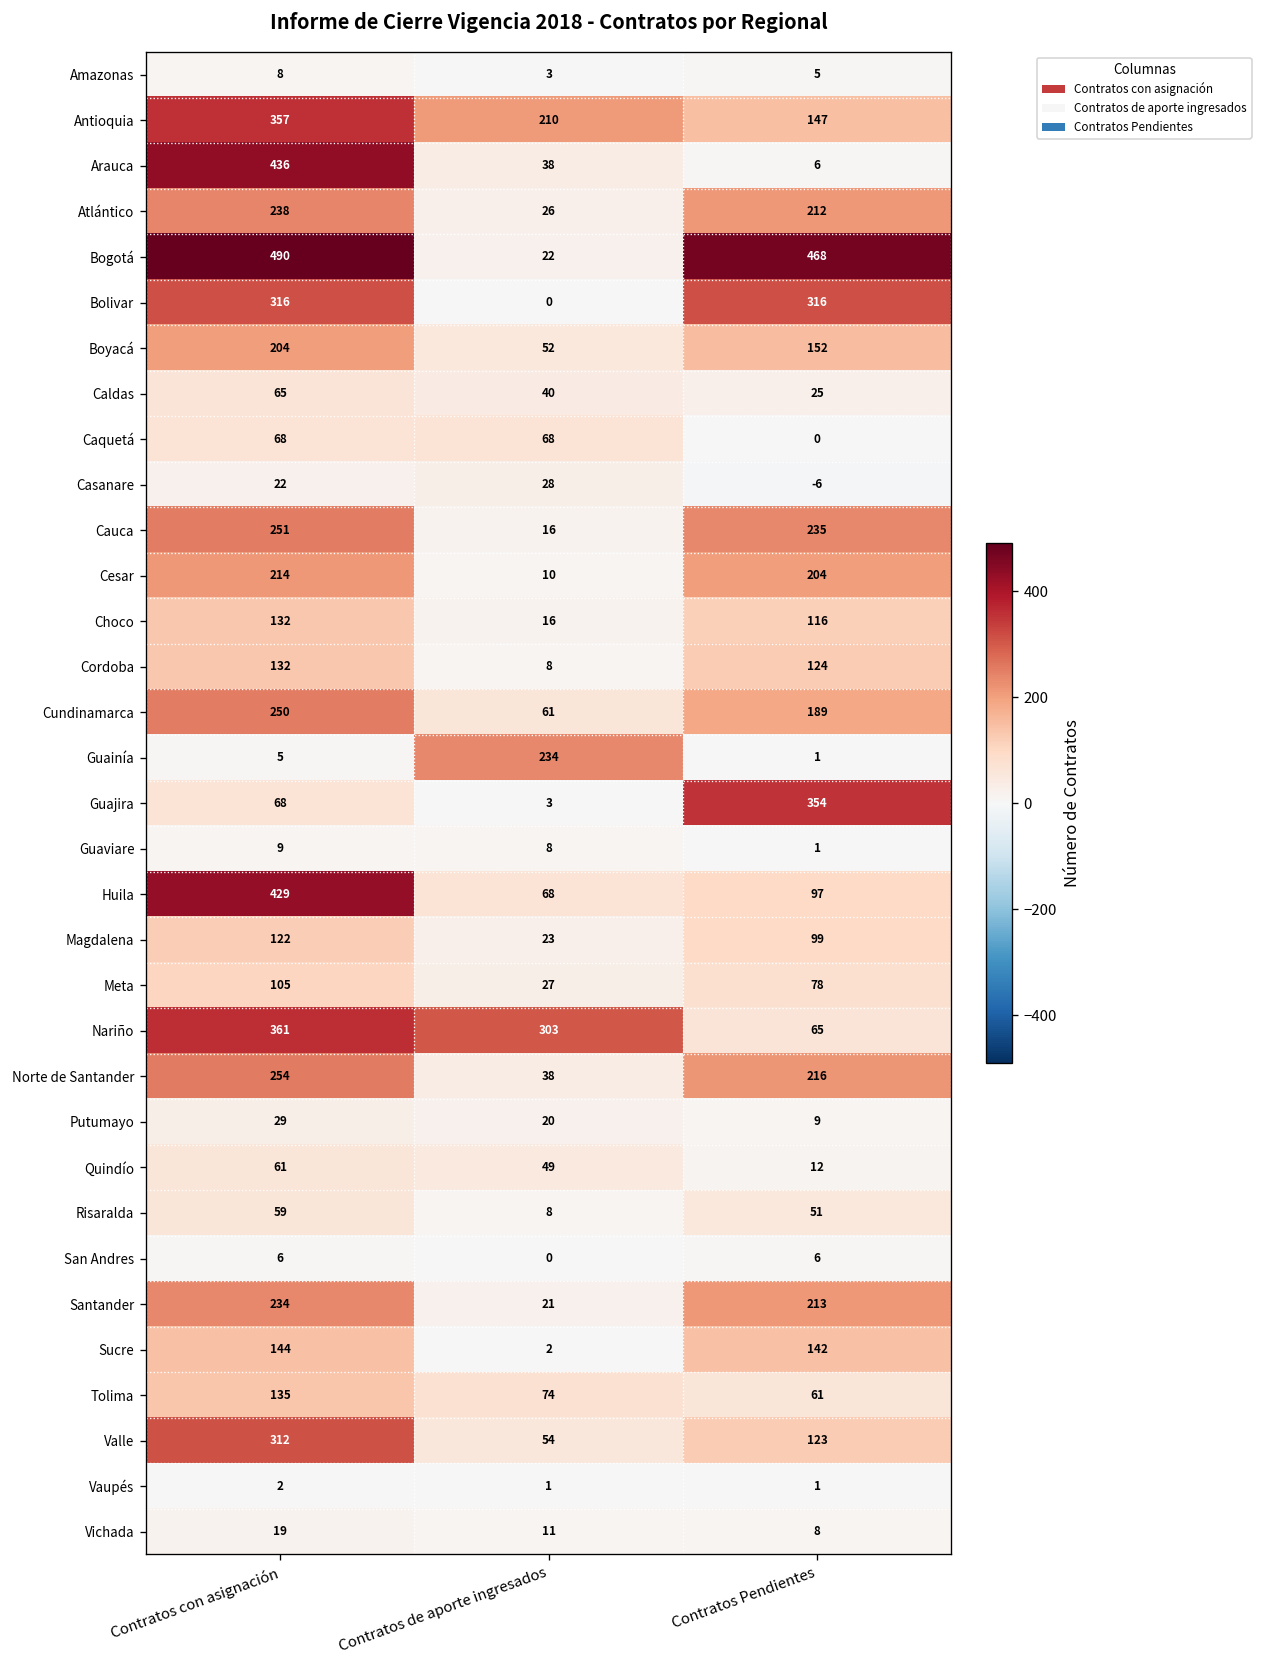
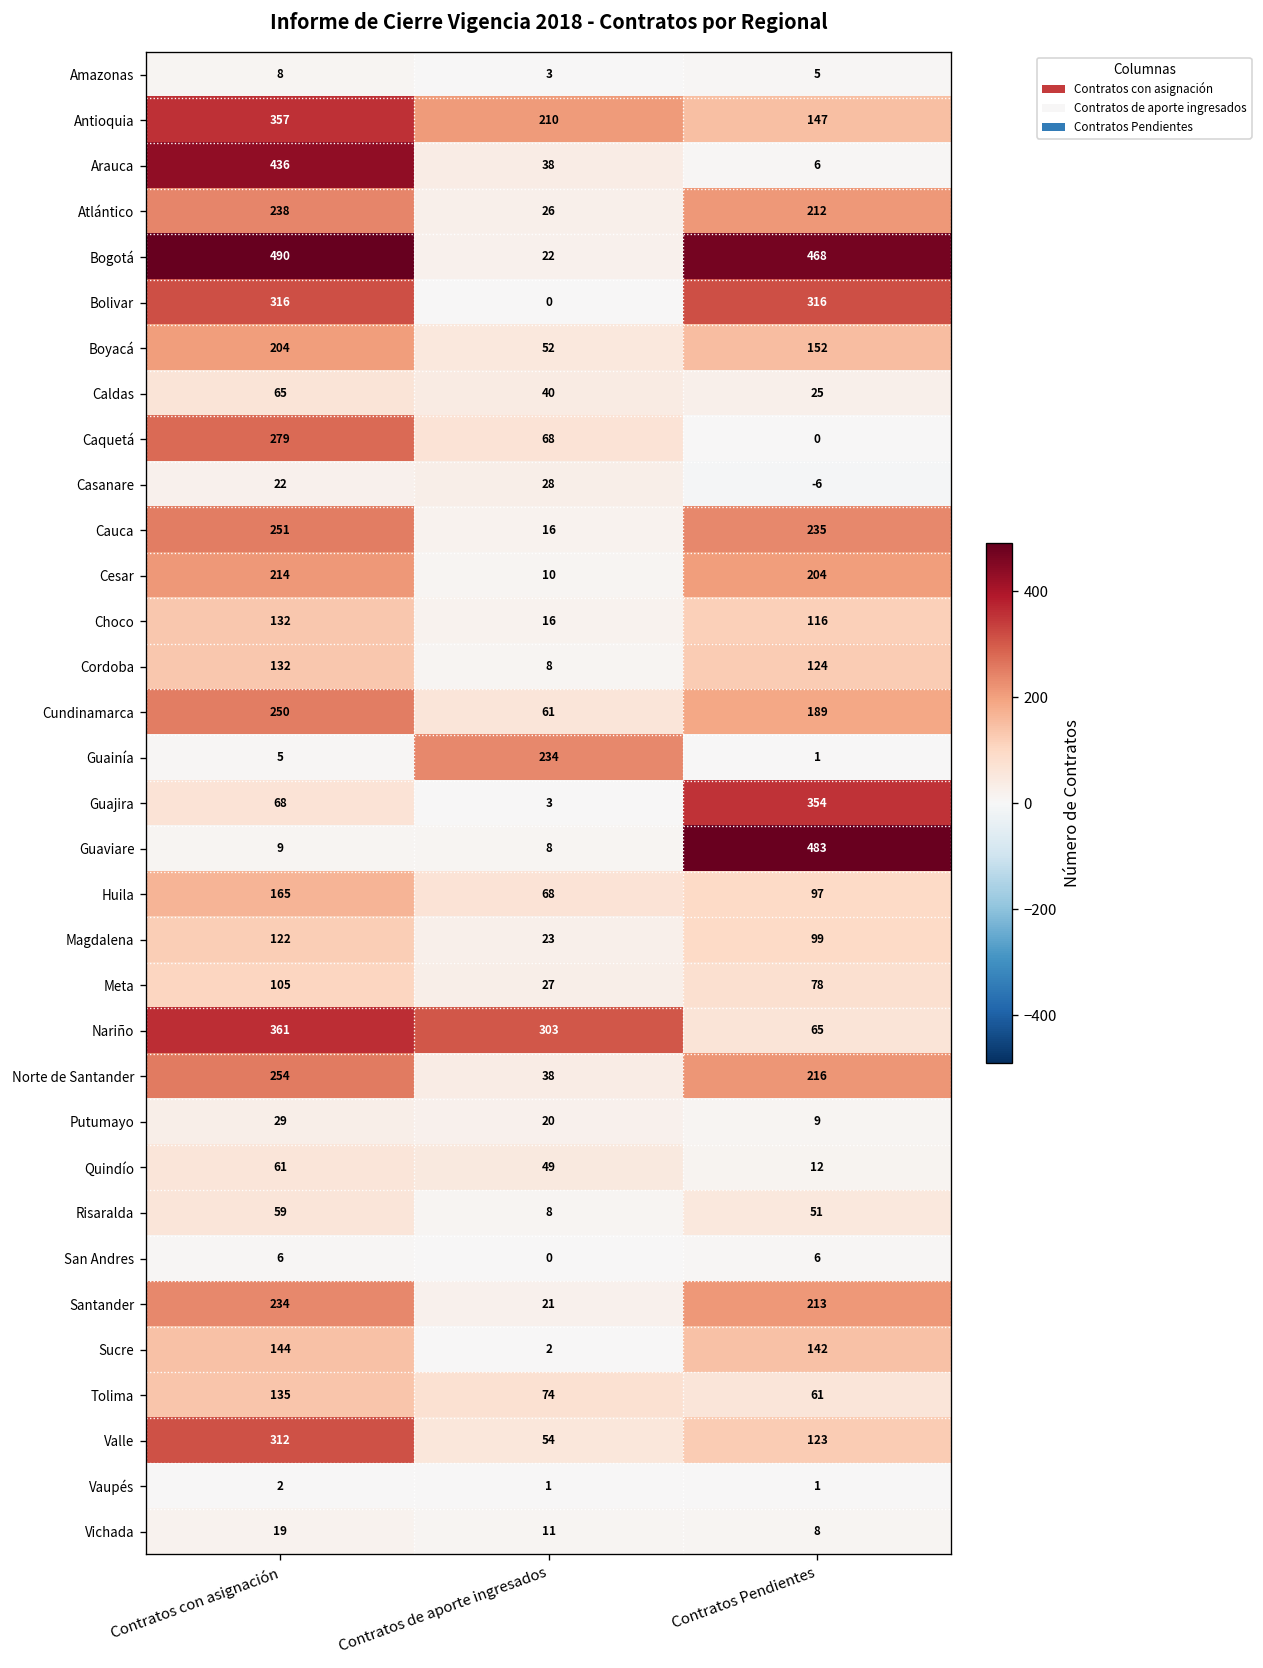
  {
    "Amazonas": {
      "Contratos con asignación": 8,
      "Contratos de aporte ingresados": 3,
      "Contratos Pendientes": 5
    },
    "Antioquia": {
      "Contratos con asignación": 357,
      "Contratos de aporte ingresados": 210,
      "Contratos Pendientes": 147
    },
    "Arauca": {
      "Contratos con asignación": 436,
      "Contratos de aporte ingresados": 38,
      "Contratos Pendientes": 6
    },
    "Atlántico": {
      "Contratos con asignación": 238,
      "Contratos de aporte ingresados": 26,
      "Contratos Pendientes": 212
    },
    "Bogotá": {
      "Contratos con asignación": 490,
      "Contratos de aporte ingresados": 22,
      "Contratos Pendientes": 468
    },
    "Bolivar": {
      "Contratos con asignación": 316,
      "Contratos de aporte ingresados": 0,
      "Contratos Pendientes": 316
    },
    "Boyacá": {
      "Contratos con asignación": 204,
      "Contratos de aporte ingresados": 52,
      "Contratos Pendientes": 152
    },
    "Caldas": {
      "Contratos con asignación": 65,
      "Contratos de aporte ingresados": 40,
      "Contratos Pendientes": 25
    },
    "Caquetá": {
-     "Contratos con asignación": 68,
+     "Contratos con asignación": 279,
      "Contratos de aporte ingresados": 68,
      "Contratos Pendientes": 0
    },
    "Casanare": {
      "Contratos con asignación": 22,
      "Contratos de aporte ingresados": 28,
      "Contratos Pendientes": -6
    },
    "Cauca": {
      "Contratos con asignación": 251,
      "Contratos de aporte ingresados": 16,
      "Contratos Pendientes": 235
    },
    "Cesar": {
      "Contratos con asignación": 214,
      "Contratos de aporte ingresados": 10,
      "Contratos Pendientes": 204
    },
    "Choco": {
      "Contratos con asignación": 132,
      "Contratos de aporte ingresados": 16,
      "Contratos Pendientes": 116
    },
    "Cordoba": {
      "Contratos con asignación": 132,
      "Contratos de aporte ingresados": 8,
      "Contratos Pendientes": 124
    },
    "Cundinamarca": {
      "Contratos con asignación": 250,
      "Contratos de aporte ingresados": 61,
      "Contratos Pendientes": 189
    },
    "Guainía": {
      "Contratos con asignación": 5,
      "Contratos de aporte ingresados": 234,
      "Contratos Pendientes": 1
    },
    "Guajira": {
      "Contratos con asignación": 68,
      "Contratos de aporte ingresados": 3,
      "Contratos Pendientes": 354
    },
    "Guaviare": {
      "Contratos con asignación": 9,
      "Contratos de aporte ingresados": 8,
-     "Contratos Pendientes": 1
+     "Contratos Pendientes": 483
    },
    "Huila": {
-     "Contratos con asignación": 429,
+     "Contratos con asignación": 165,
      "Contratos de aporte ingresados": 68,
      "Contratos Pendientes": 97
    },
    "Magdalena": {
      "Contratos con asignación": 122,
      "Contratos de aporte ingresados": 23,
      "Contratos Pendientes": 99
    },
    "Meta": {
      "Contratos con asignación": 105,
      "Contratos de aporte ingresados": 27,
      "Contratos Pendientes": 78
    },
    "Nariño": {
      "Contratos con asignación": 361,
      "Contratos de aporte ingresados": 303,
      "Contratos Pendientes": 65
    },
    "Norte de Santander": {
      "Contratos con asignación": 254,
      "Contratos de aporte ingresados": 38,
      "Contratos Pendientes": 216
    },
    "Putumayo": {
      "Contratos con asignación": 29,
      "Contratos de aporte ingresados": 20,
      "Contratos Pendientes": 9
    },
    "Quindío": {
      "Contratos con asignación": 61,
      "Contratos de aporte ingresados": 49,
      "Contratos Pendientes": 12
    },
    "Risaralda": {
      "Contratos con asignación": 59,
      "Contratos de aporte ingresados": 8,
      "Contratos Pendientes": 51
    },
    "San Andres": {
      "Contratos con asignación": 6,
      "Contratos de aporte ingresados": 0,
      "Contratos Pendientes": 6
    },
    "Santander": {
      "Contratos con asignación": 234,
      "Contratos de aporte ingresados": 21,
      "Contratos Pendientes": 213
    },
    "Sucre": {
      "Contratos con asignación": 144,
      "Contratos de aporte ingresados": 2,
      "Contratos Pendientes": 142
    },
    "Tolima": {
      "Contratos con asignación": 135,
      "Contratos de aporte ingresados": 74,
      "Contratos Pendientes": 61
    },
    "Valle": {
      "Contratos con asignación": 312,
      "Contratos de aporte ingresados": 54,
      "Contratos Pendientes": 123
    },
    "Vaupés": {
      "Contratos con asignación": 2,
      "Contratos de aporte ingresados": 1,
      "Contratos Pendientes": 1
    },
    "Vichada": {
      "Contratos con asignación": 19,
      "Contratos de aporte ingresados": 11,
      "Contratos Pendientes": 8
    }
  }
